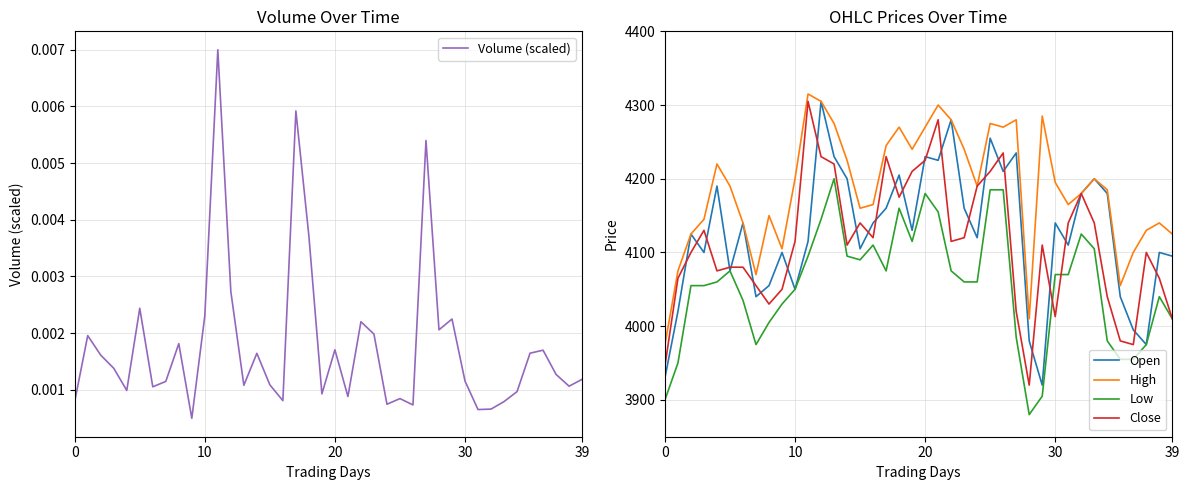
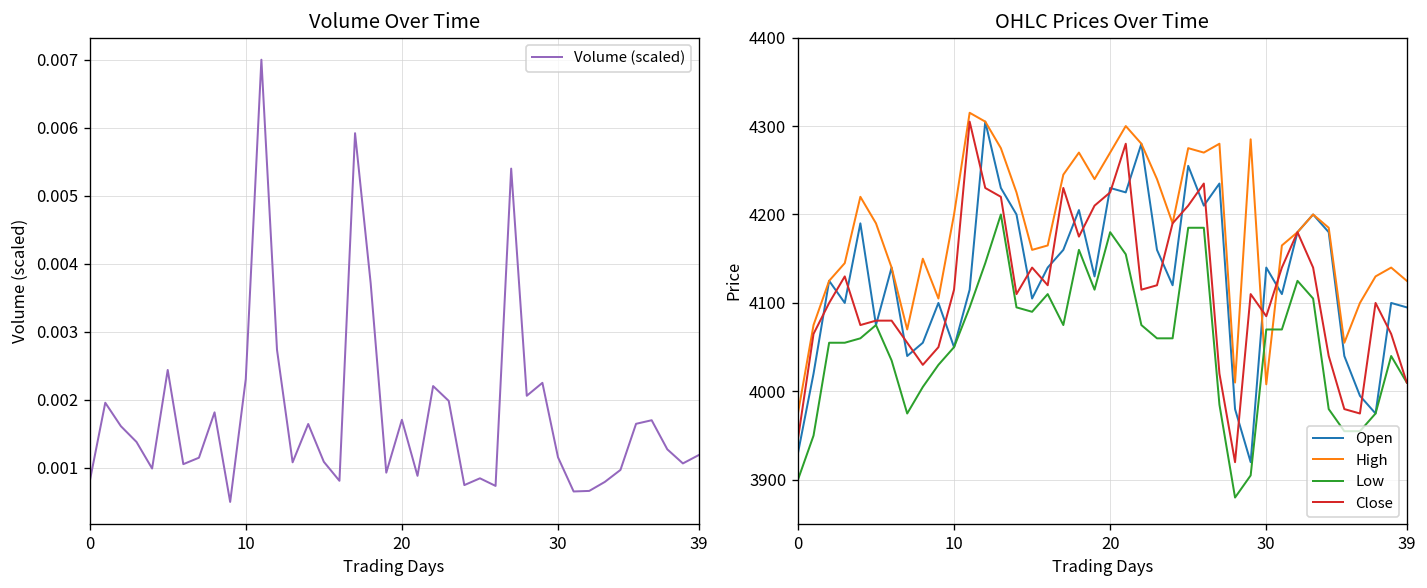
  {
    "Volume Over Time": {
      "0": 0.0008,
      "10": 0.0023,
      "20": 0.0017,
      "30": 0.0012,
      "39": 0.0012
    },
    "OHLC Prices Over Time": {
      "Open": {
        "0": 3930,
        "20": 4230,
        "30": 4140,
        "39": 4100
      },
      "High": {
        "0": 3980,
        "10": 4200,
        "20": 4270,
-       "30": 4200,
+       "30": 4010,
        "39": 4130
      },
      "Low": {
        "0": 3900,
        "20": 4180,
        "30": 4070
      },
      "Close": {
        "0": 3950,
        "10": 4120,
        "20": 4230,
-       "30": 4010
+       "30": 4090
      }
    }
  }
